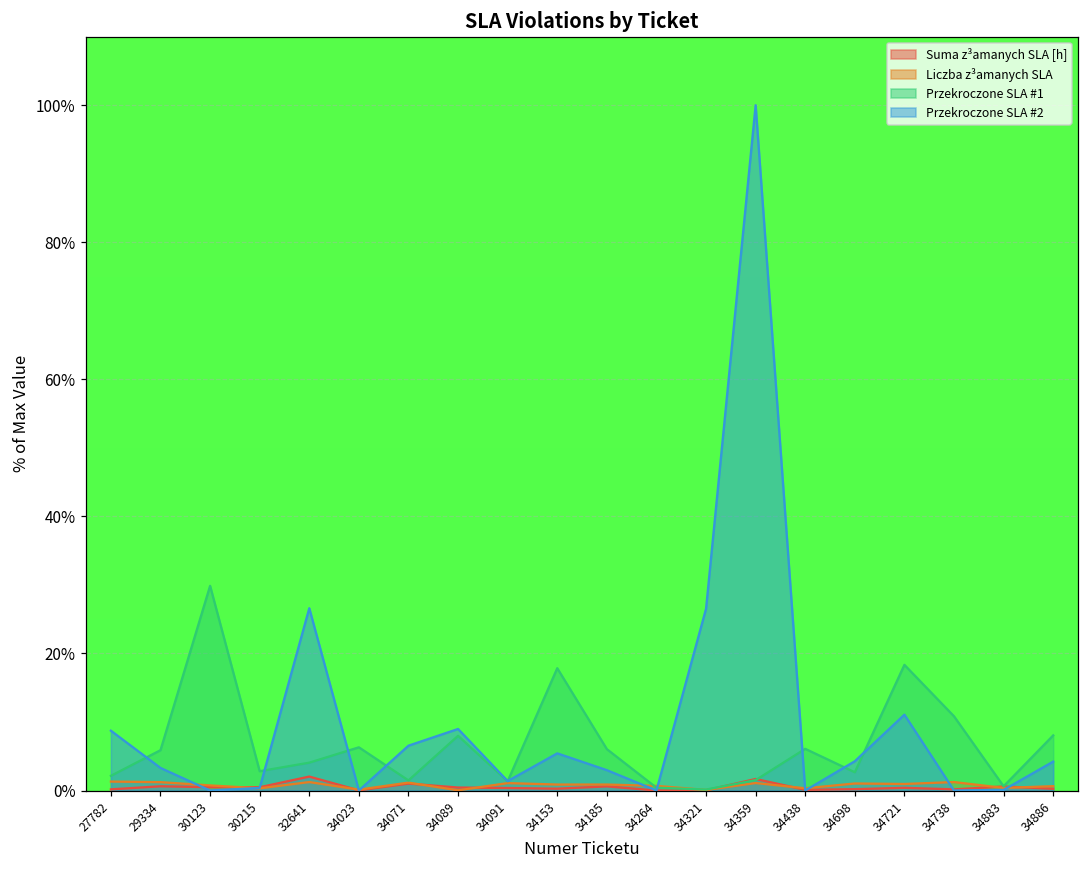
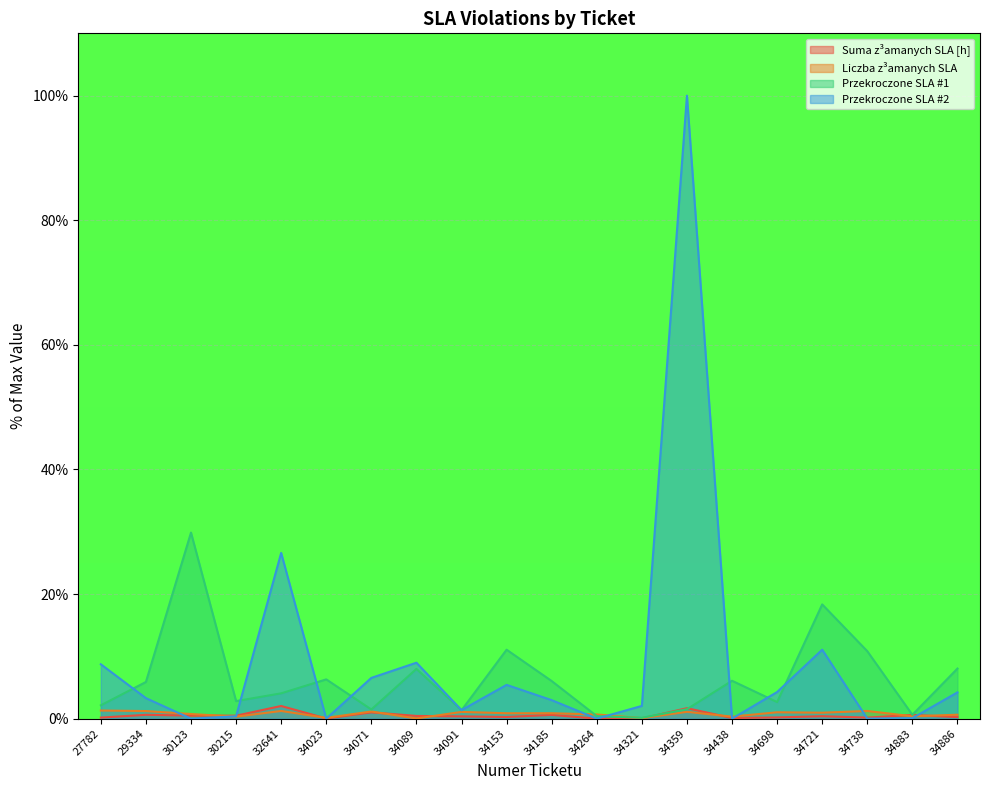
  {
    "Przekroczone SLA #1": {
      "27782": "2%",
      "29334": "6%",
      "30123": "30%",
      "30215": "3%",
      "32641": "4%",
      "34023": "6%",
      "34089": "8%",
-     "34153": "18%",
+     "34153": "11%",
      "34185": "6%",
      "34438": "6%",
      "34698": "3%",
      "34721": "18%",
      "34738": "11%",
      "34886": "8%"
    },
    "Przekroczone SLA #2": {
      "27782": "9%",
      "29334": "3%",
      "30123": "0%",
      "32641": "27%",
      "34071": "7%",
      "34089": "9%",
      "34153": "5%",
      "34185": "3%",
-     "34321": "27%",
+     "34321": "2%",
      "34359": "100%",
      "34698": "4%",
      "34721": "11%",
      "34886": "4%"
    }
  }
